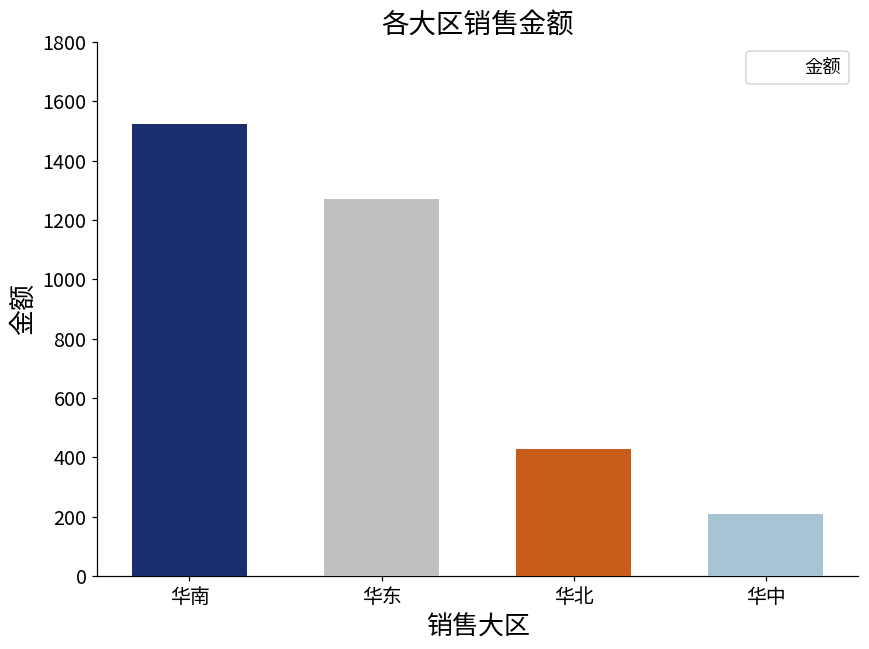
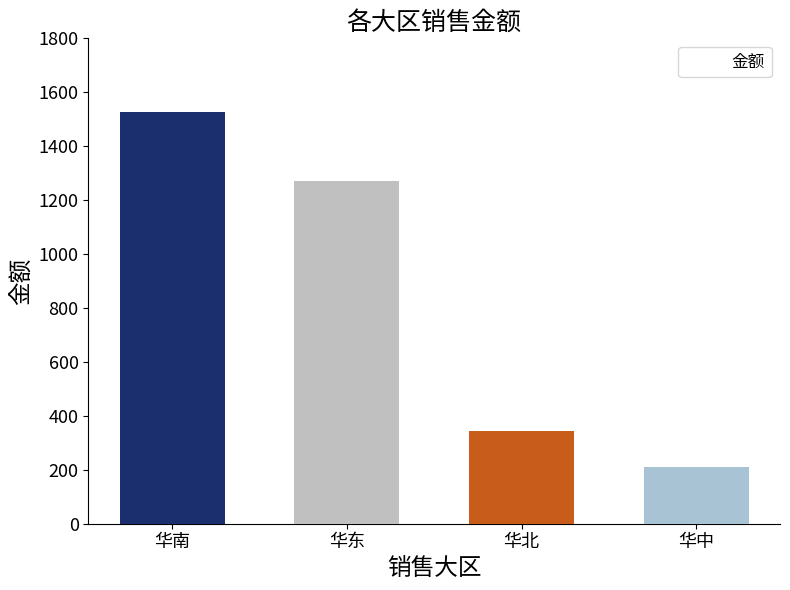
  {
    "华南": 1530,
    "华东": 1270,
-   "华北": 430,
+   "华北": 340,
    "华中": 210
  }
